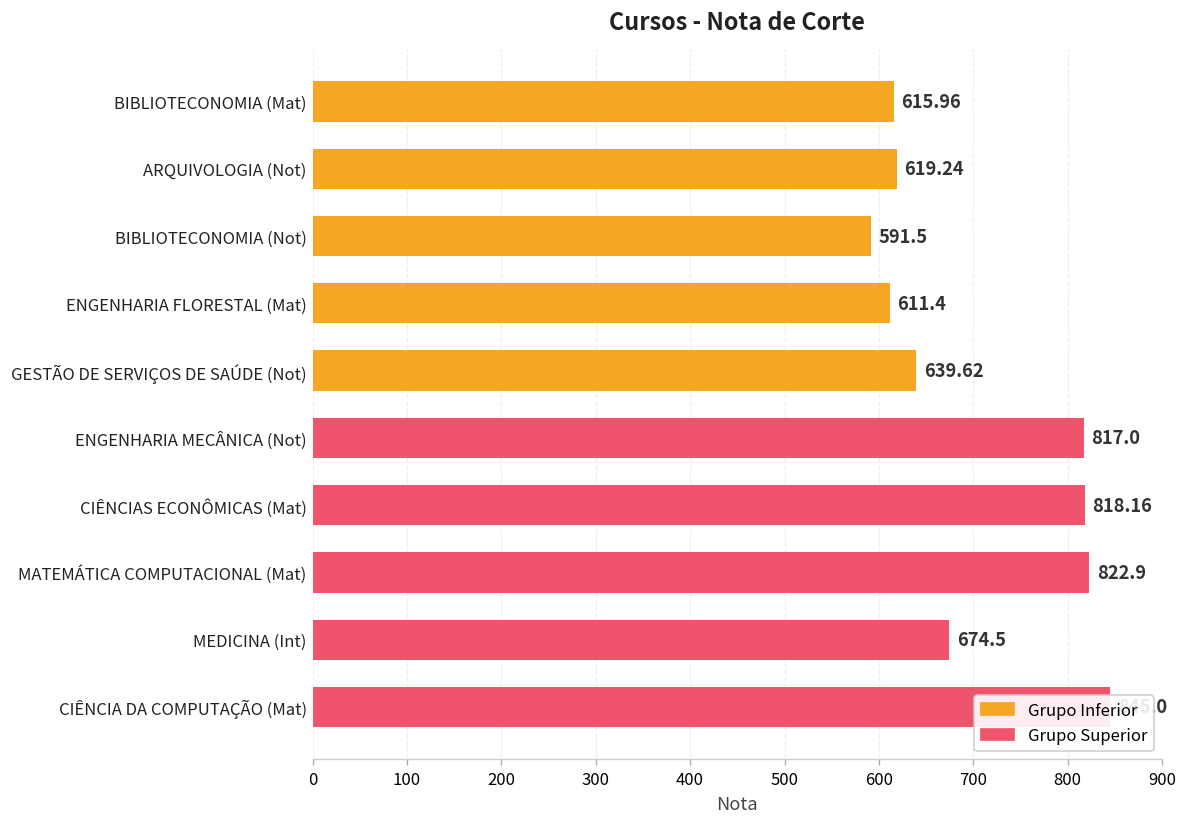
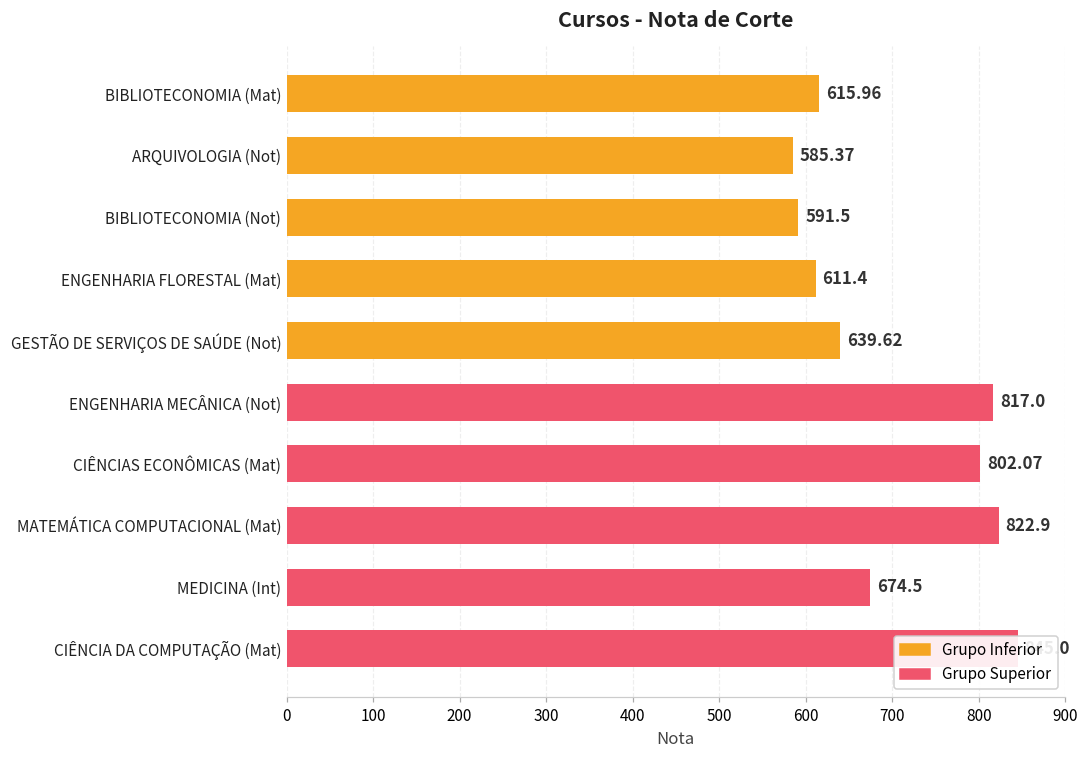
  {
    "BIBLIOTECONOMIA (Mat)": 615.96,
-   "ARQUIVOLOGIA (Not)": 619.24,
+   "ARQUIVOLOGIA (Not)": 585.37,
    "BIBLIOTECONOMIA (Not)": 591.5,
    "ENGENHARIA FLORESTAL (Mat)": 611.4,
    "GESTÃO DE SERVIÇOS DE SAÚDE (Not)": 639.62,
    "ENGENHARIA MECÂNICA (Not)": 817.0,
-   "CIÊNCIAS ECONÔMICAS (Mat)": 818.16,
+   "CIÊNCIAS ECONÔMICAS (Mat)": 802.07,
    "MATEMÁTICA COMPUTACIONAL (Mat)": 822.9,
    "MEDICINA (Int)": 674.5
  }
